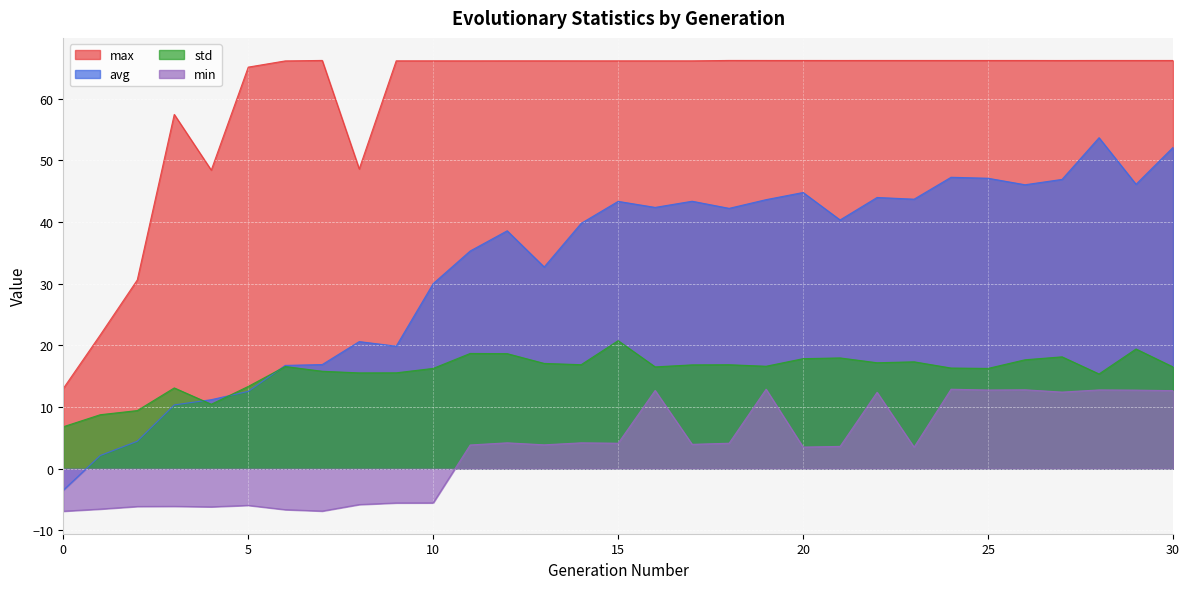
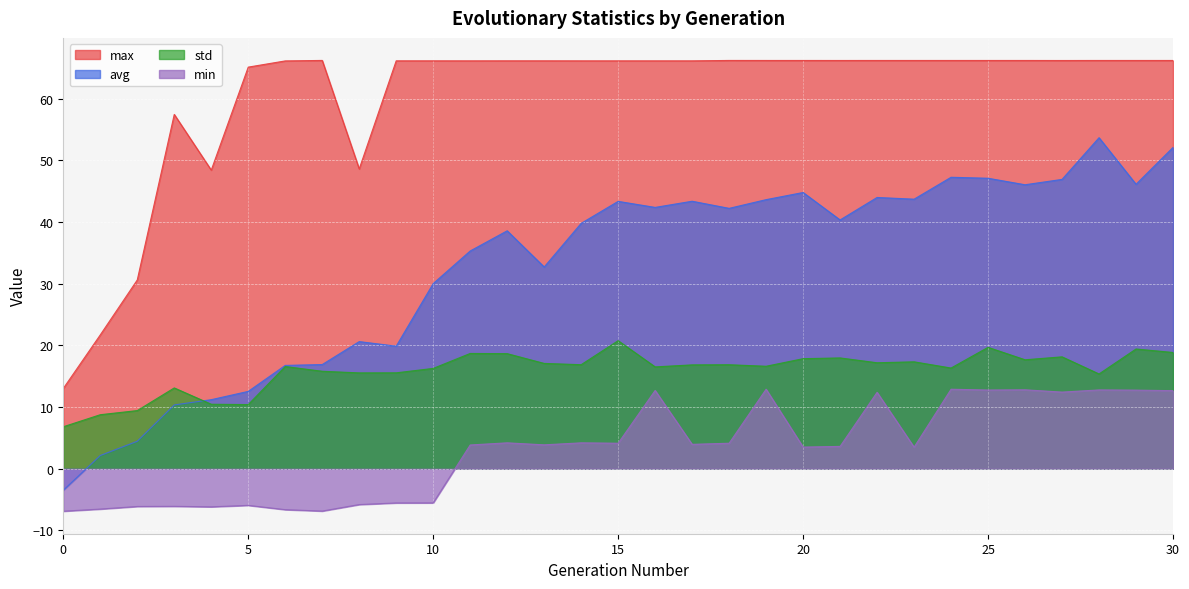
  {
    "max": {
      "0": 13,
      "5": 65,
      "10": 66,
      "15": 66,
      "20": 66,
      "25": 66,
      "30": 66
    },
    "std": {
      "0": 7,
-     "5": 13,
+     "5": 10,
      "10": 16,
      "15": 21,
      "20": 18,
-     "25": 16,
-     "30": 16
+     "25": 20,
+     "30": 19
    }
  }
